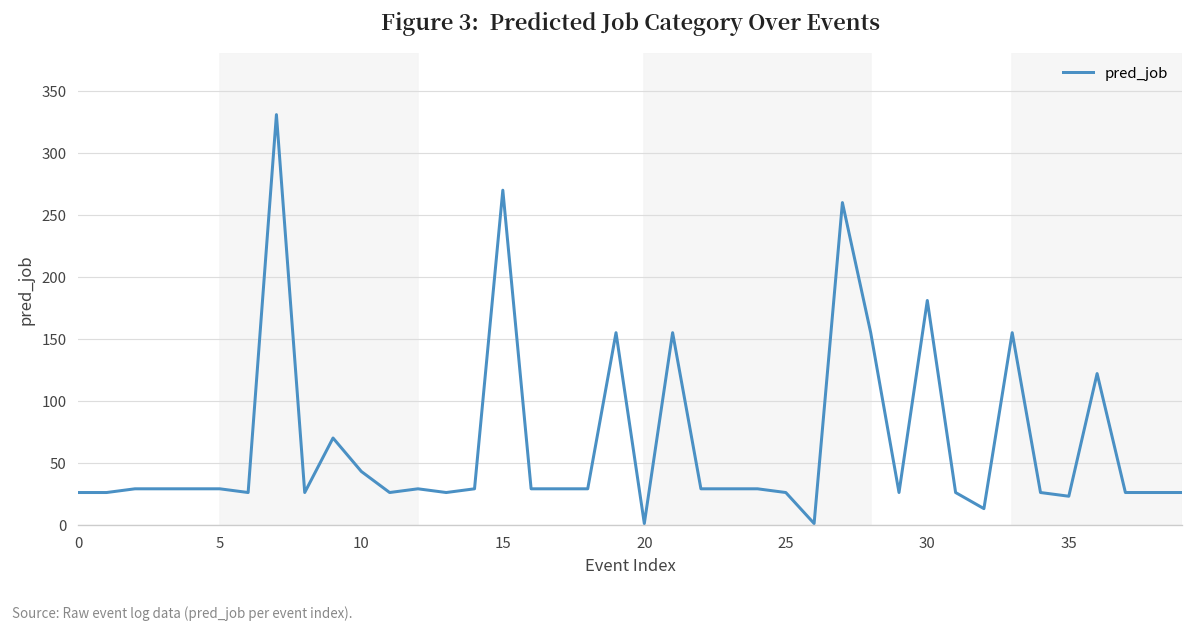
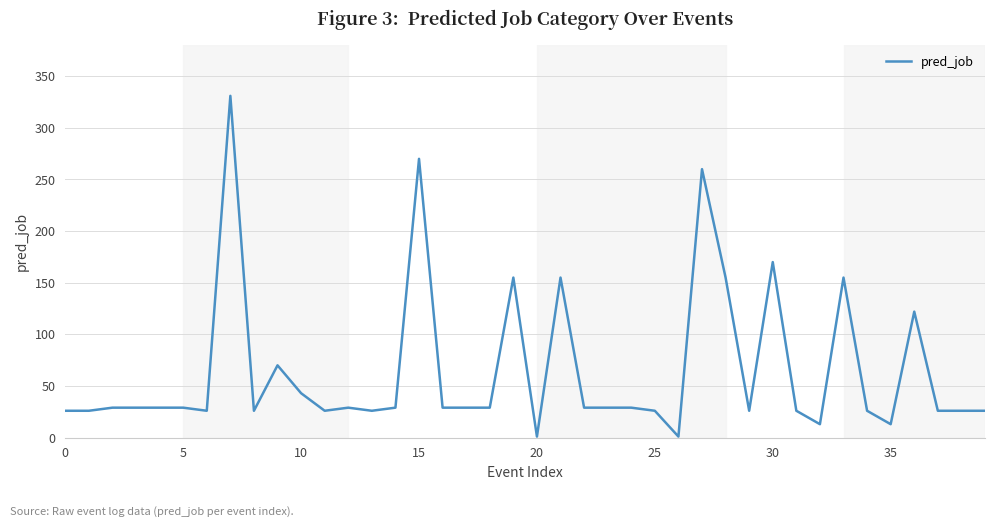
  {
    "0": 26,
    "5": 29,
    "10": 43,
    "15": 270,
    "20": 1,
    "25": 26,
-   "30": 181,
-   "35": 23
+   "30": 170,
+   "35": 13
  }
